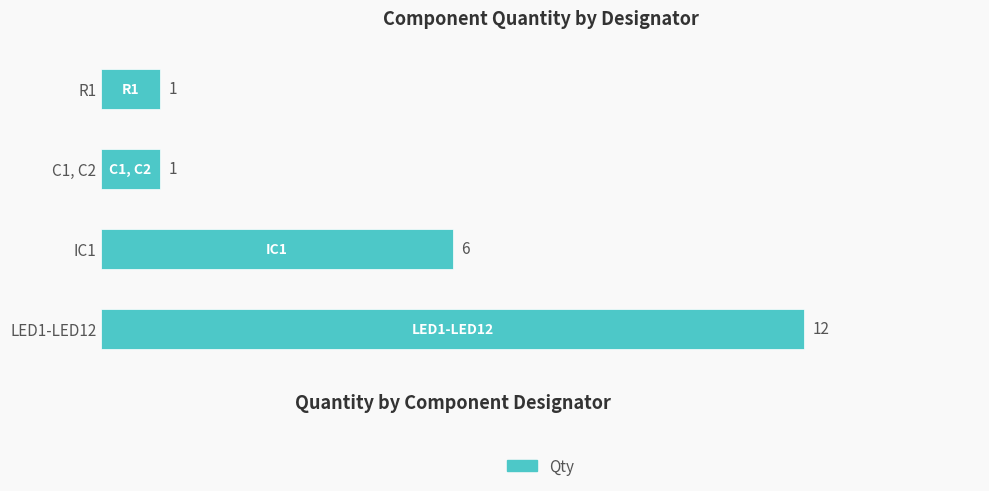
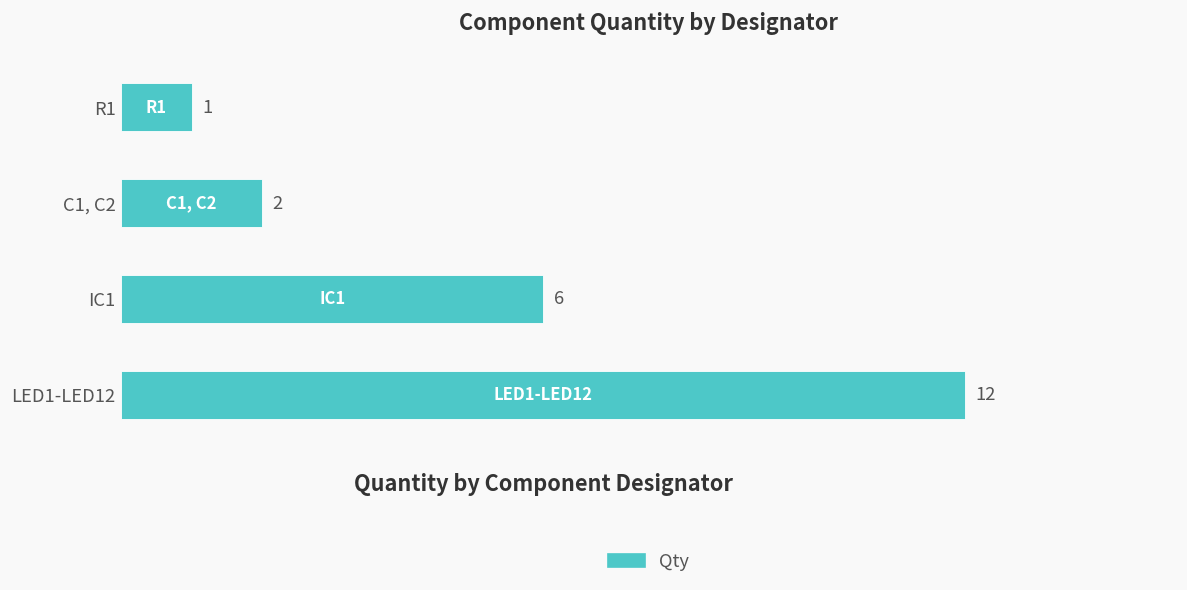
  {
    "R1": 1,
-   "C1, C2": 1,
+   "C1, C2": 2,
    "IC1": 6,
    "LED1-LED12": 12
  }
